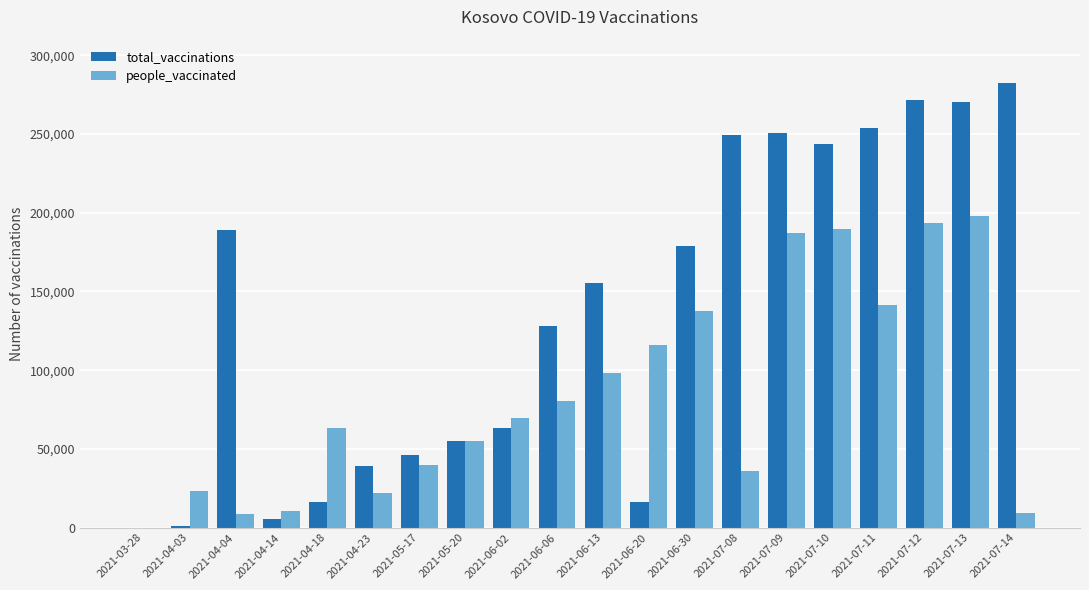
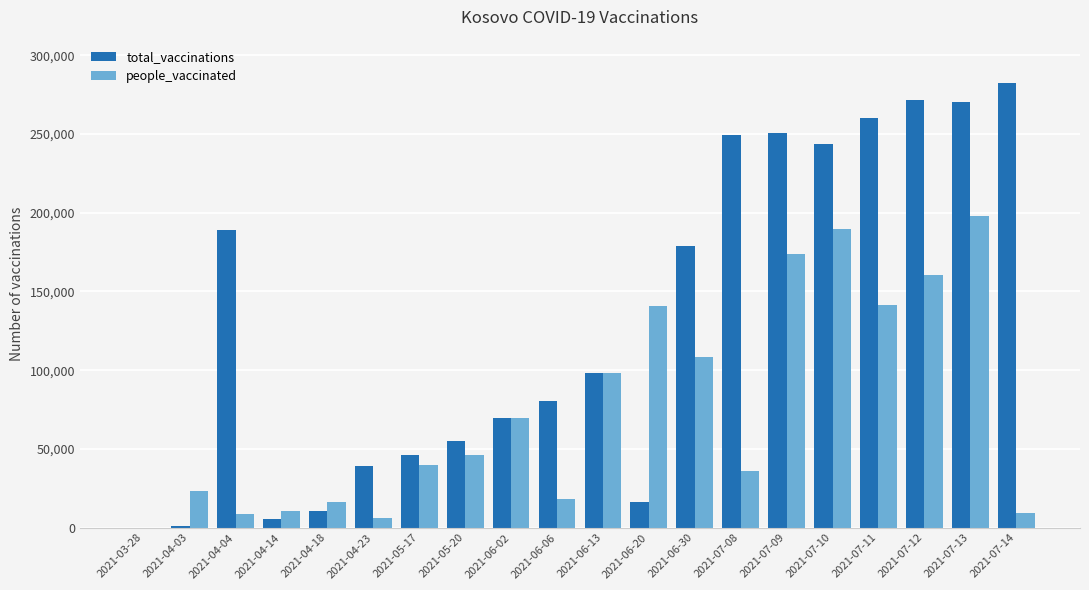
  {
    "total_vaccinations": {
      "2021-03-28": "0",
      "2021-04-04": "189,000",
      "2021-04-14": "5,000",
-     "2021-04-18": "16,000",
+     "2021-04-18": "10,000",
      "2021-04-23": "39,000",
      "2021-05-17": "46,000",
      "2021-05-20": "55,000",
-     "2021-06-02": "63,000",
-     "2021-06-06": "128,000",
-     "2021-06-13": "155,000",
+     "2021-06-02": "70,000",
+     "2021-06-06": "80,000",
+     "2021-06-13": "98,000",
      "2021-06-20": "17,000",
      "2021-06-30": "179,000",
      "2021-07-08": "250,000",
      "2021-07-09": "251,000",
      "2021-07-10": "244,000",
-     "2021-07-11": "254,000",
+     "2021-07-11": "260,000",
      "2021-07-12": "272,000",
      "2021-07-13": "271,000",
      "2021-07-14": "282,000"
    },
    "people_vaccinated": {
      "2021-03-28": "0",
      "2021-04-03": "23,000",
      "2021-04-04": "9,000",
      "2021-04-14": "11,000",
-     "2021-04-18": "63,000",
-     "2021-04-23": "22,000",
+     "2021-04-18": "16,000",
+     "2021-04-23": "6,000",
      "2021-05-17": "40,000",
-     "2021-05-20": "55,000",
+     "2021-05-20": "46,000",
      "2021-06-02": "70,000",
-     "2021-06-06": "80,000",
+     "2021-06-06": "18,000",
      "2021-06-13": "98,000",
-     "2021-06-20": "116,000",
-     "2021-06-30": "137,000",
+     "2021-06-20": "141,000",
+     "2021-06-30": "108,000",
      "2021-07-08": "36,000",
-     "2021-07-09": "187,000",
+     "2021-07-09": "174,000",
      "2021-07-10": "189,000",
      "2021-07-11": "141,000",
-     "2021-07-12": "193,000",
+     "2021-07-12": "160,000",
      "2021-07-13": "198,000",
      "2021-07-14": "9,000"
    }
  }
